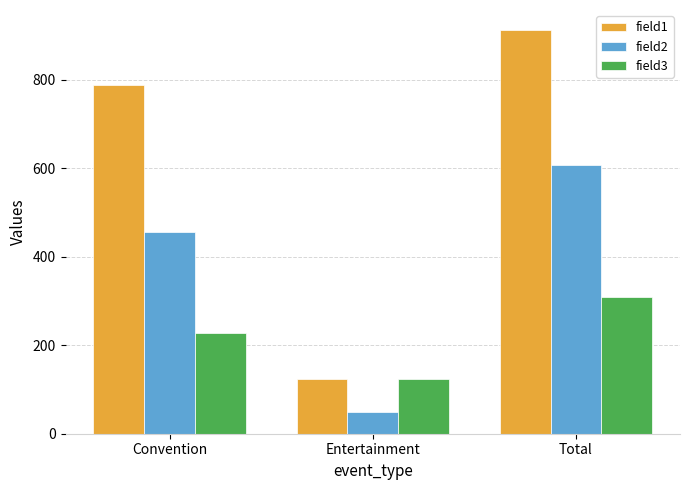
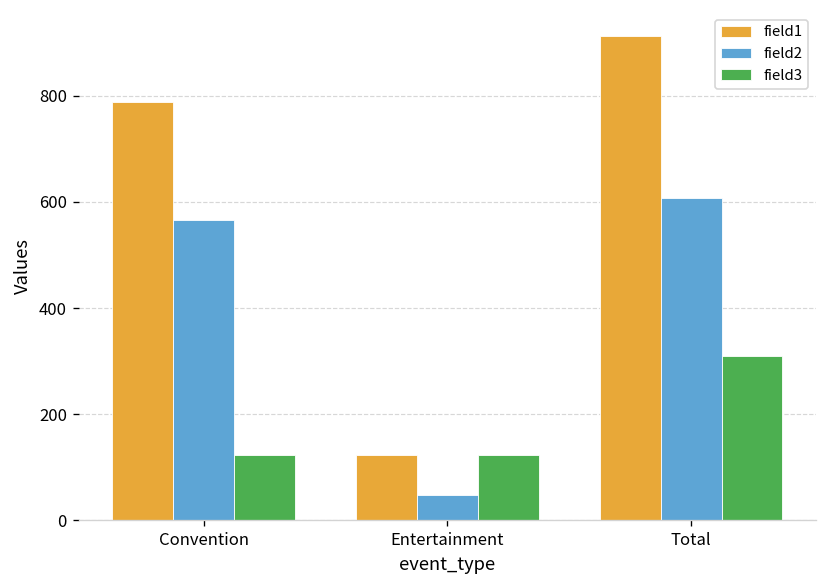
  {
    "field1": {
      "Convention": 790,
      "Entertainment": 120,
      "Total": 910
    },
    "field2": {
-     "Convention": 460,
+     "Convention": 570,
      "Entertainment": 50,
      "Total": 610
    },
    "field3": {
-     "Convention": 230,
+     "Convention": 120,
      "Entertainment": 120,
      "Total": 310
    }
  }
